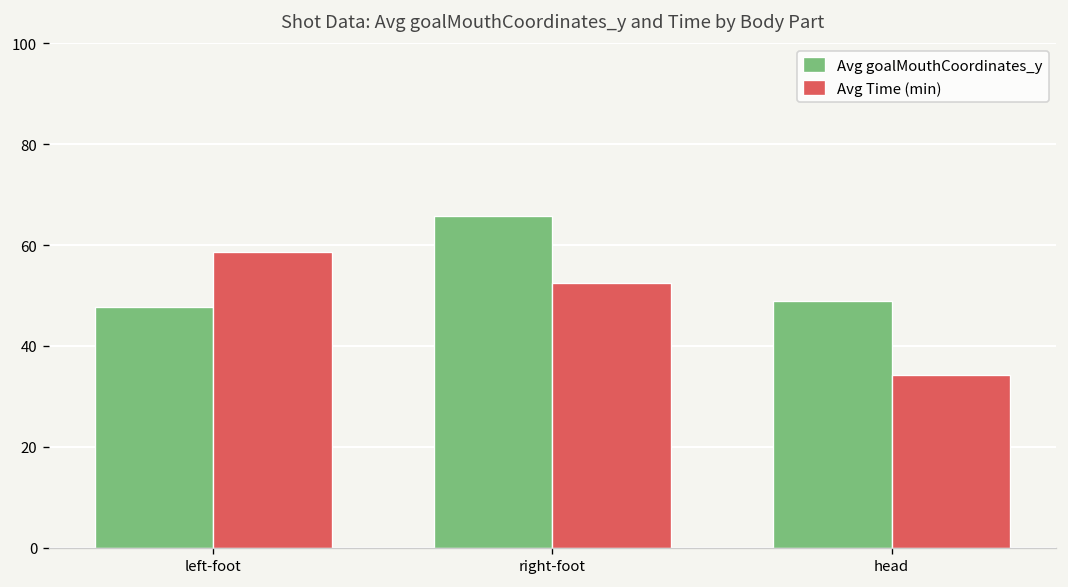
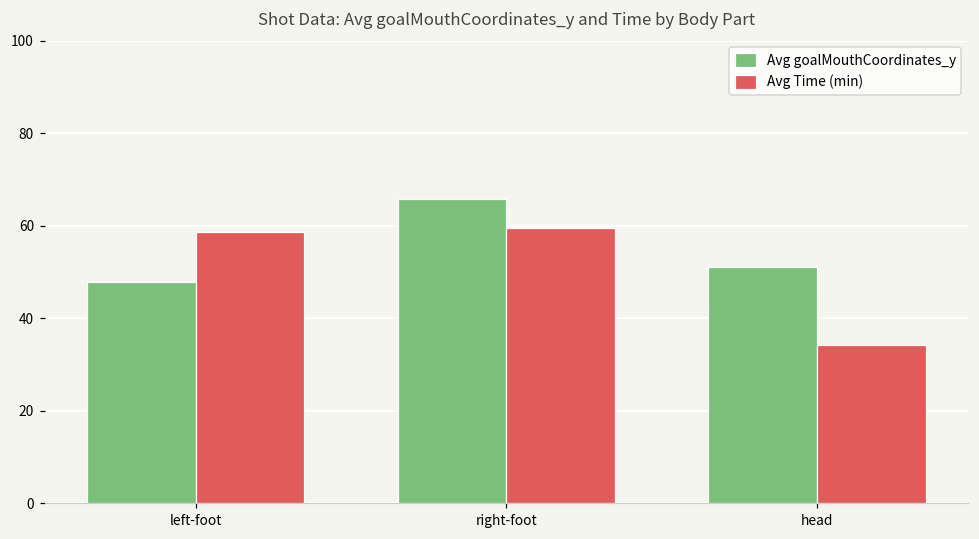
  {
    "Avg goalMouthCoordinates_y": {
      "left-foot": 48,
      "right-foot": 66,
-     "head": 49
+     "head": 51
    },
    "Avg Time (min)": {
      "left-foot": 59,
-     "right-foot": 52,
+     "right-foot": 59,
      "head": 34
    }
  }
